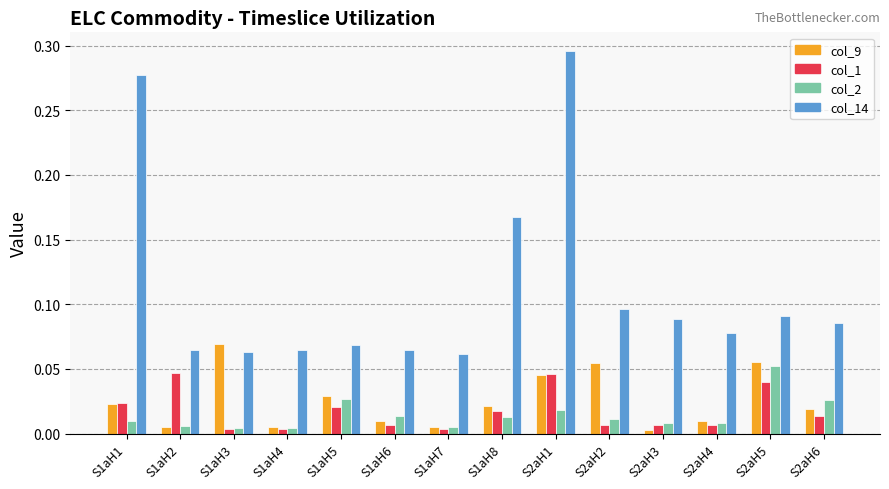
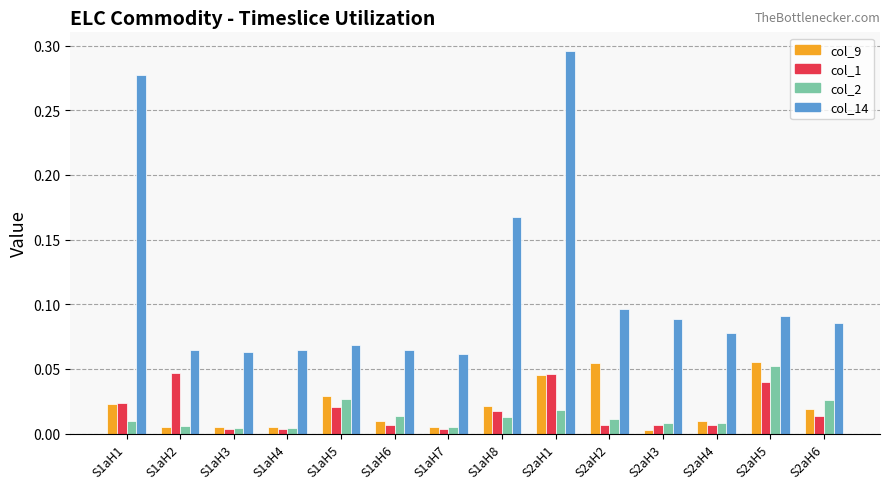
  {
    "col_9": {
      "S1aH1": 0.023,
      "S1aH2": 0.005,
-     "S1aH3": 0.069,
+     "S1aH3": 0.005,
      "S1aH4": 0.005,
      "S1aH5": 0.029,
      "S1aH6": 0.010,
      "S1aH7": 0.005,
      "S1aH8": 0.021,
      "S2aH1": 0.045,
      "S2aH2": 0.055,
      "S2aH3": 0.003,
      "S2aH4": 0.009,
      "S2aH5": 0.055,
      "S2aH6": 0.019
    },
    "col_1": {
      "S1aH1": 0.024,
      "S1aH2": 0.046,
      "S1aH3": 0.003,
      "S1aH4": 0.003,
      "S1aH5": 0.021,
      "S1aH6": 0.007,
      "S1aH7": 0.003,
      "S1aH8": 0.017,
      "S2aH1": 0.046,
      "S2aH2": 0.007,
      "S2aH3": 0.007,
      "S2aH4": 0.007,
      "S2aH5": 0.040,
      "S2aH6": 0.013
    },
    "col_2": {
      "S1aH1": 0.009,
      "S1aH2": 0.006,
      "S1aH3": 0.004,
      "S1aH4": 0.004,
      "S1aH5": 0.027,
      "S1aH6": 0.013,
      "S1aH7": 0.005,
      "S1aH8": 0.013,
      "S2aH1": 0.018,
      "S2aH2": 0.011,
      "S2aH3": 0.008,
      "S2aH4": 0.008,
      "S2aH5": 0.052,
      "S2aH6": 0.026
    },
    "col_14": {
      "S1aH1": 0.277,
      "S1aH2": 0.065,
      "S1aH3": 0.063,
      "S1aH4": 0.065,
      "S1aH5": 0.068,
      "S1aH6": 0.065,
      "S1aH7": 0.062,
      "S1aH8": 0.168,
      "S2aH1": 0.296,
      "S2aH2": 0.096,
      "S2aH3": 0.089,
      "S2aH4": 0.078,
      "S2aH5": 0.091,
      "S2aH6": 0.085
    }
  }
